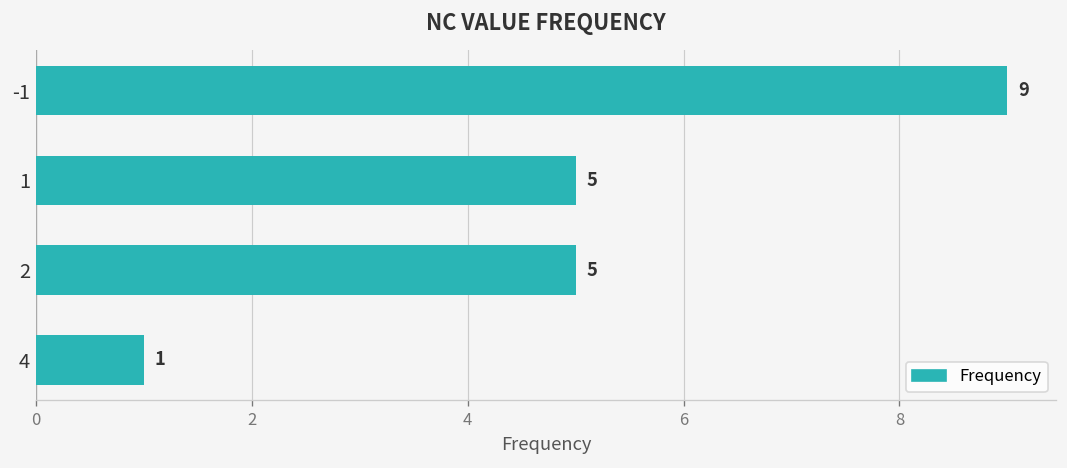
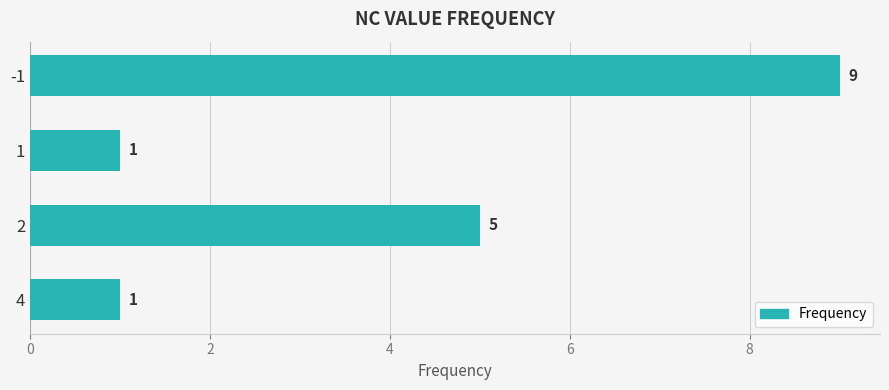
  {
    "-1": 9,
-   "1": 5,
+   "1": 1,
    "2": 5,
    "4": 1
  }
